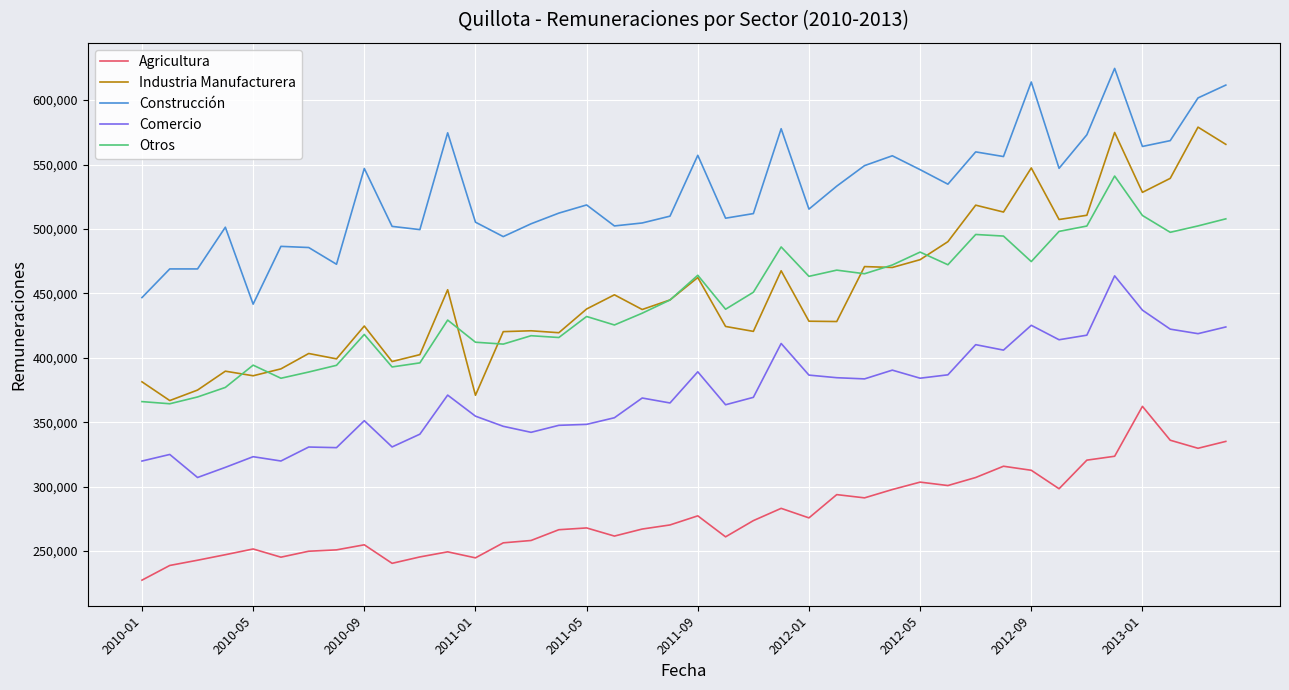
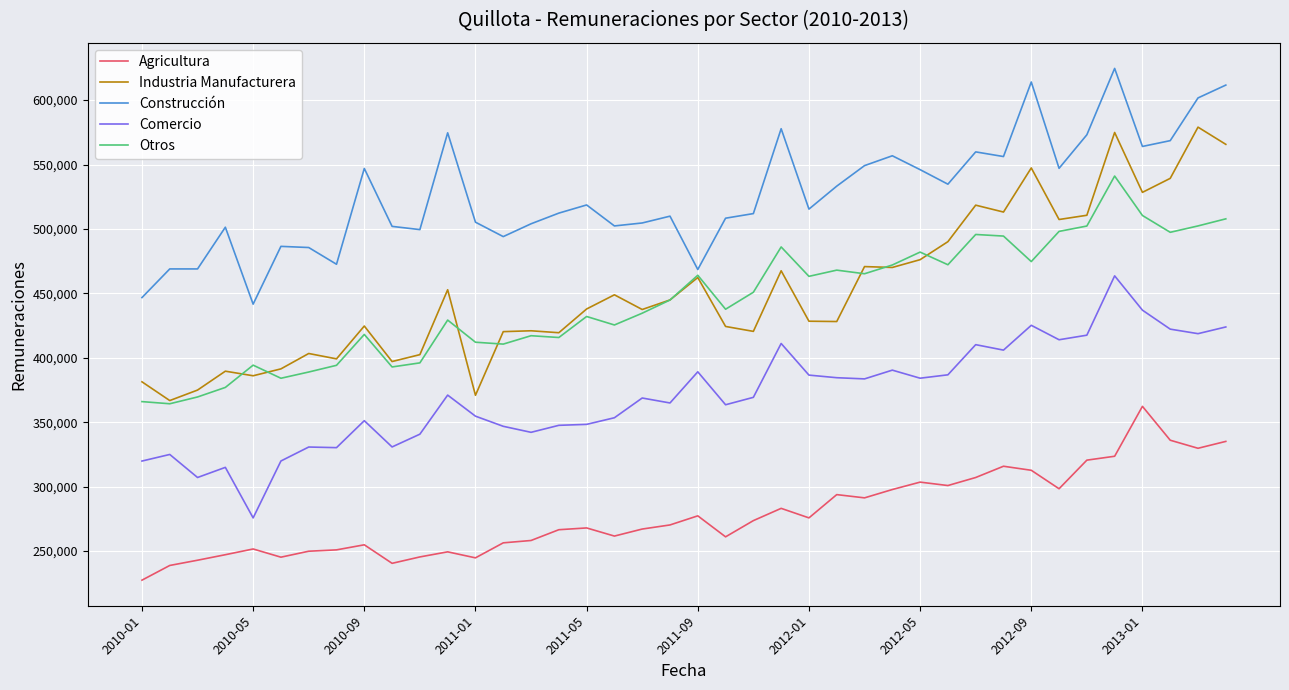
  {
    "Agricultura": {
      "2010-01": "227,000",
      "2010-05": "252,000",
      "2010-09": "255,000",
      "2011-01": "245,000",
      "2011-05": "268,000",
      "2011-09": "277,000",
      "2012-01": "276,000",
      "2012-05": "303,000",
      "2012-09": "313,000",
      "2013-01": "362,000"
    },
    "Industria Manufacturera": {
      "2010-01": "381,000",
      "2010-05": "386,000",
      "2010-09": "425,000",
      "2011-01": "371,000",
      "2011-05": "438,000",
      "2012-01": "428,000",
      "2012-05": "476,000",
      "2012-09": "547,000",
      "2013-01": "528,000"
    },
    "Construcción": {
      "2010-01": "447,000",
      "2010-05": "442,000",
      "2010-09": "547,000",
      "2011-01": "505,000",
      "2011-05": "519,000",
-     "2011-09": "557,000",
+     "2011-09": "469,000",
      "2012-01": "515,000",
      "2012-05": "546,000",
      "2012-09": "614,000",
      "2013-01": "564,000"
    },
    "Comercio": {
      "2010-01": "320,000",
-     "2010-05": "323,000",
+     "2010-05": "276,000",
      "2010-09": "351,000",
      "2011-01": "355,000",
      "2011-05": "348,000",
      "2011-09": "389,000",
      "2012-01": "387,000",
      "2012-05": "384,000",
      "2012-09": "425,000",
      "2013-01": "437,000"
    },
    "Otros": {
      "2010-01": "366,000",
      "2010-05": "394,000",
      "2010-09": "418,000",
      "2011-01": "412,000",
      "2011-05": "432,000",
      "2012-01": "463,000",
      "2012-05": "482,000",
      "2012-09": "475,000",
      "2013-01": "510,000"
    }
  }
